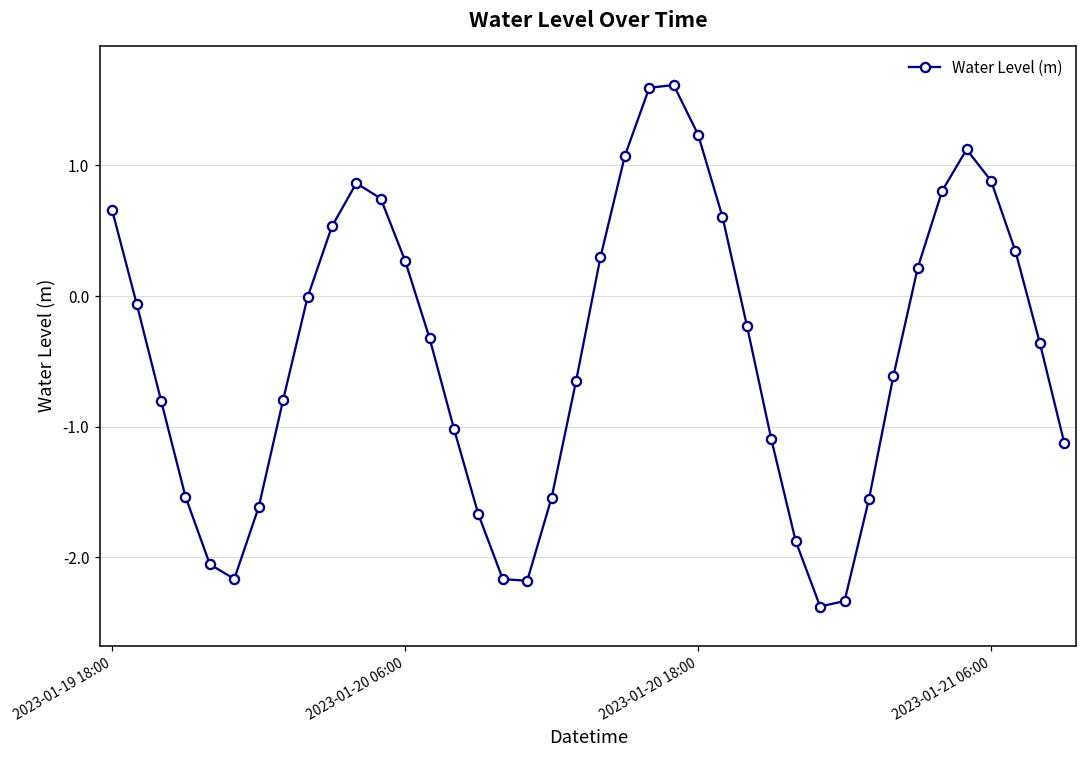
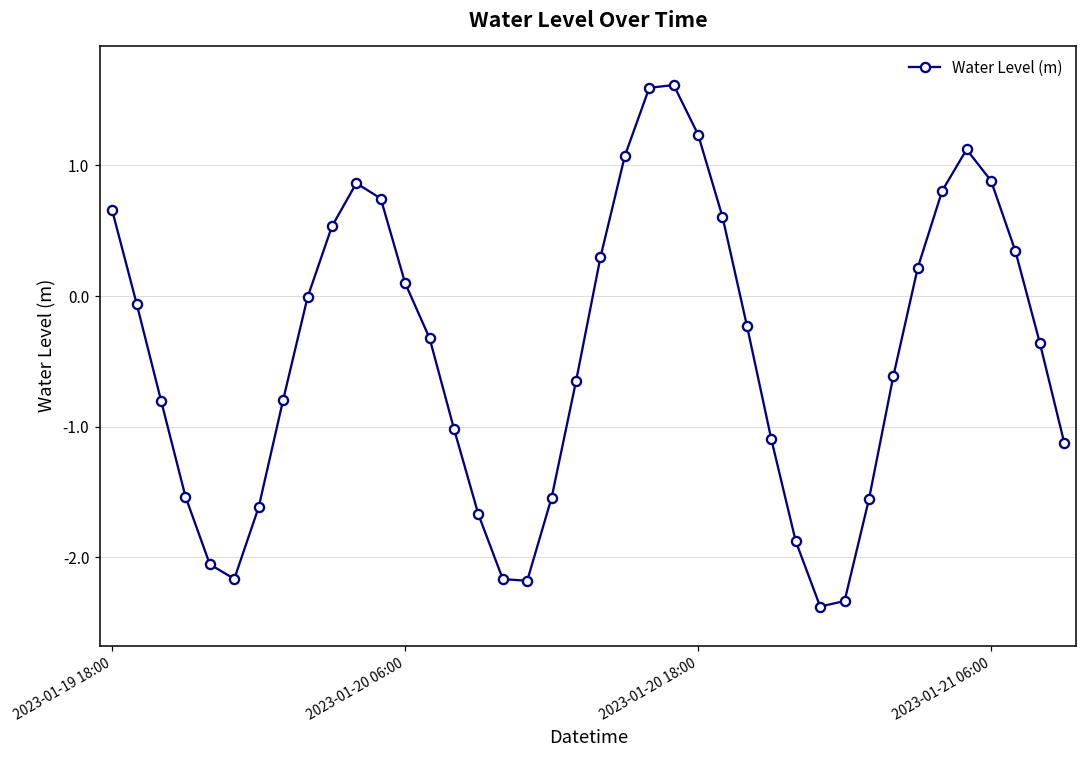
  {
    "2023-01-19 18:00": 0.65,
-   "2023-01-20 06:00": 0.27,
+   "2023-01-20 06:00": 0.10,
    "2023-01-20 18:00": 1.24,
    "2023-01-21 06:00": 0.88
  }
